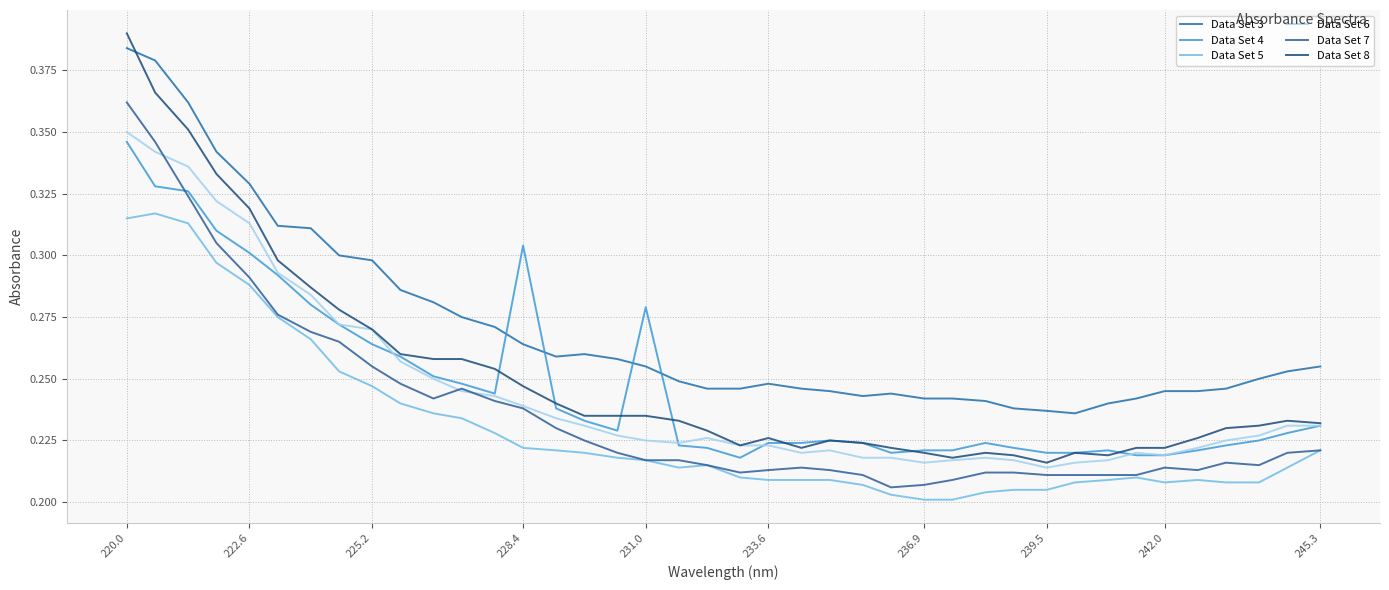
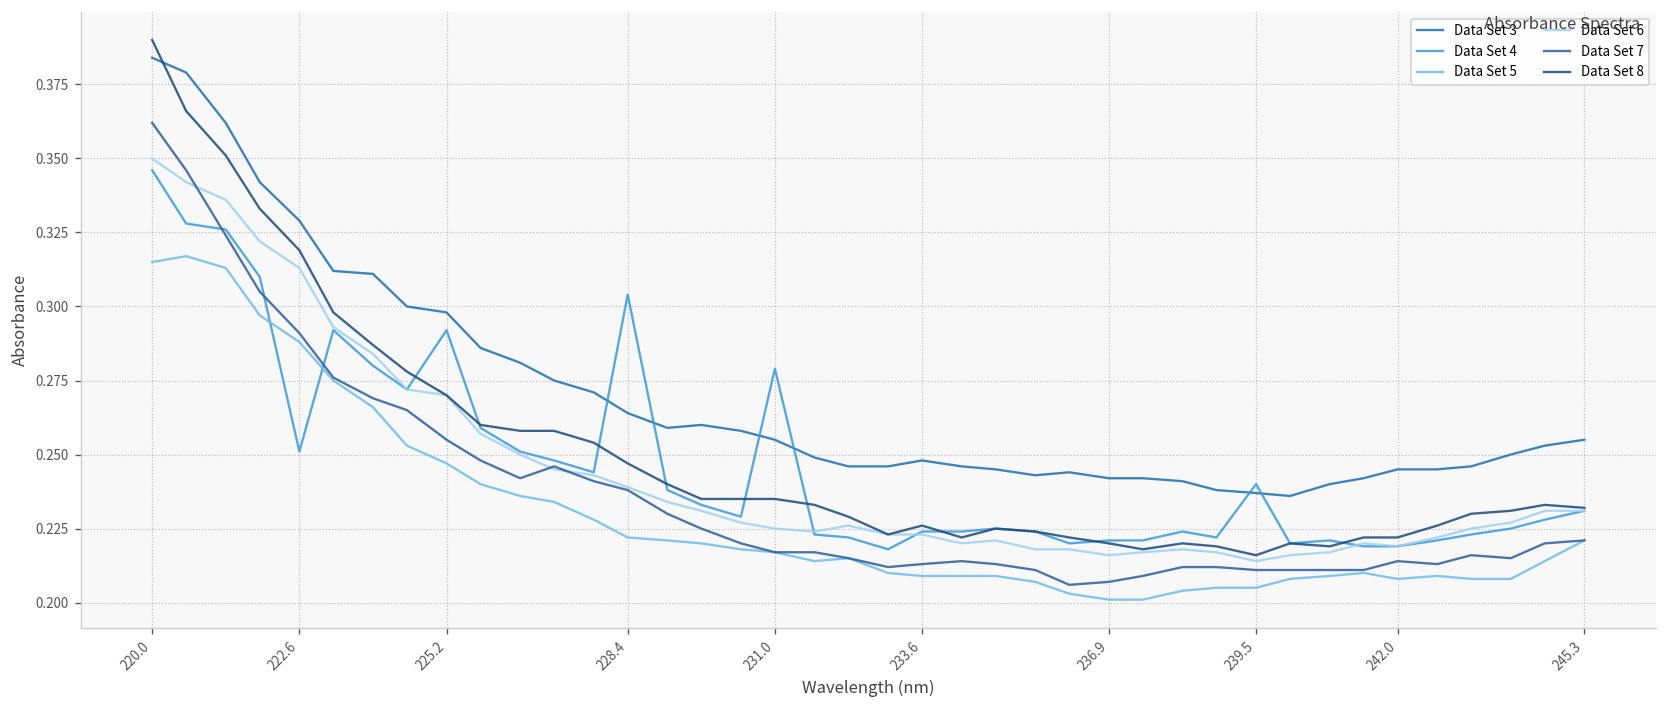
  {
    "Data Set 4": {
      "220.0": 0.346,
-     "222.6": 0.301,
-     "225.2": 0.264,
+     "222.6": 0.251,
+     "225.2": 0.292,
      "228.4": 0.304,
      "231.0": 0.279,
-     "239.5": 0.22
+     "239.5": 0.24
    }
  }
